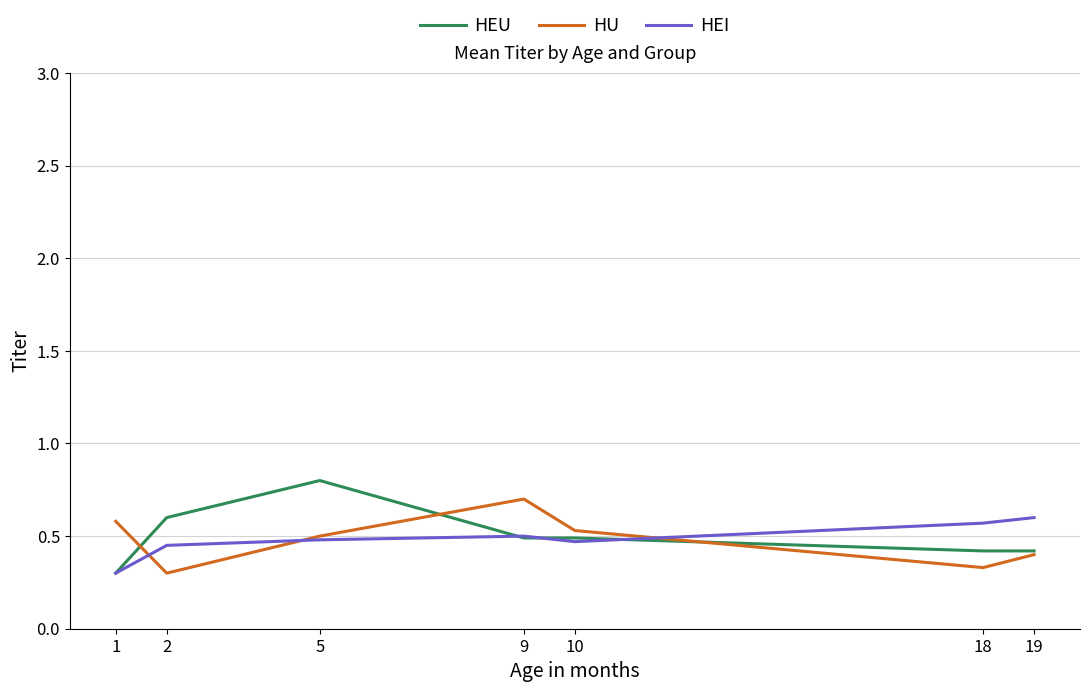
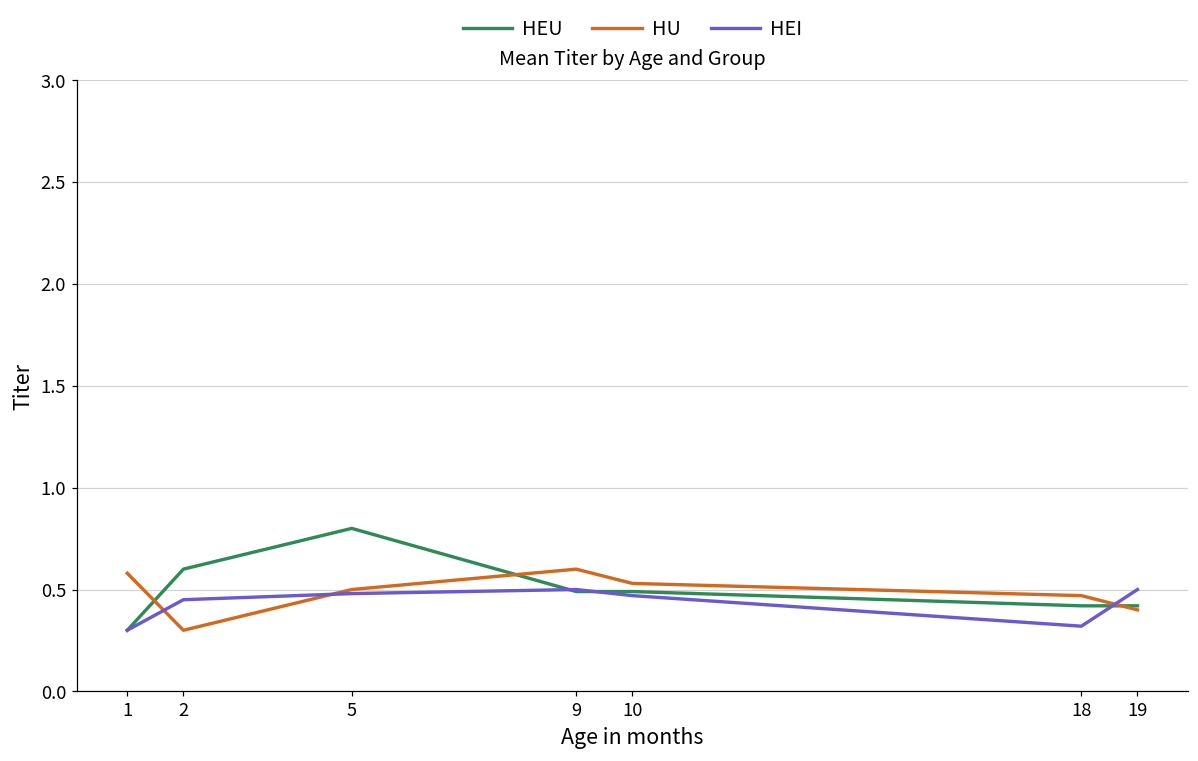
  {
    "HEU": {
      "2": 0.60,
      "5": 0.80,
      "10": 0.49,
      "18": 0.42,
      "19": 0.42
    },
    "HU": {
      "1": 0.58,
      "2": 0.30,
      "5": 0.50,
-     "9": 0.7,
+     "9": 0.6,
      "10": 0.53,
-     "18": 0.33,
+     "18": 0.47,
      "19": 0.40
    },
    "HEI": {
      "2": 0.45,
      "5": 0.48,
      "10": 0.47,
-     "18": 0.57,
-     "19": 0.6
+     "18": 0.32,
+     "19": 0.5
    }
  }
